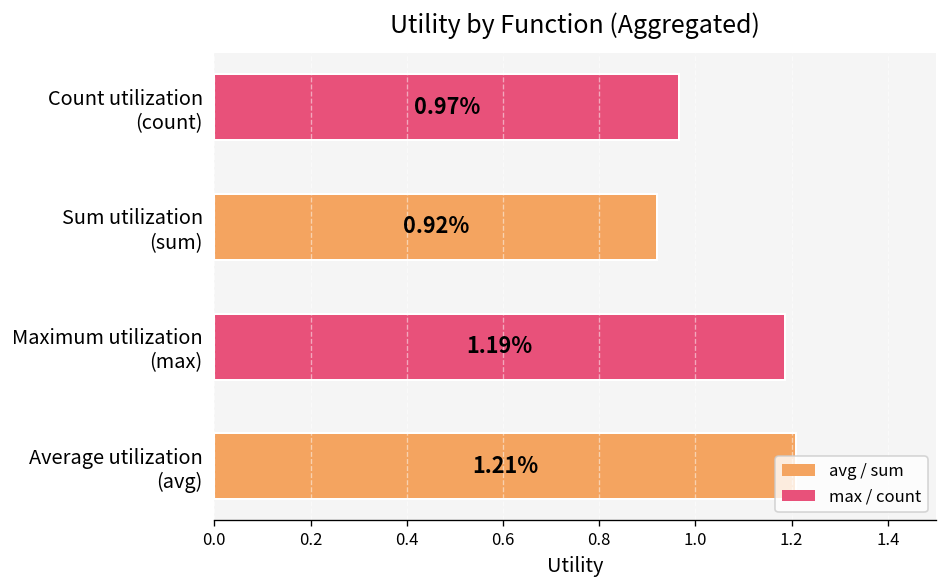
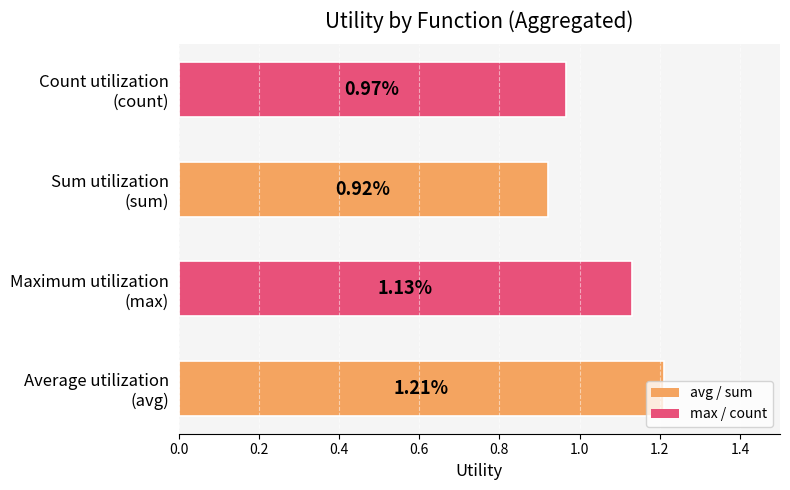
  {
    "Count utilization (count)": "0.97%",
    "Sum utilization (sum)": "0.92%",
-   "Maximum utilization (max)": "1.19%"
+   "Maximum utilization (max)": "1.13%"
  }
